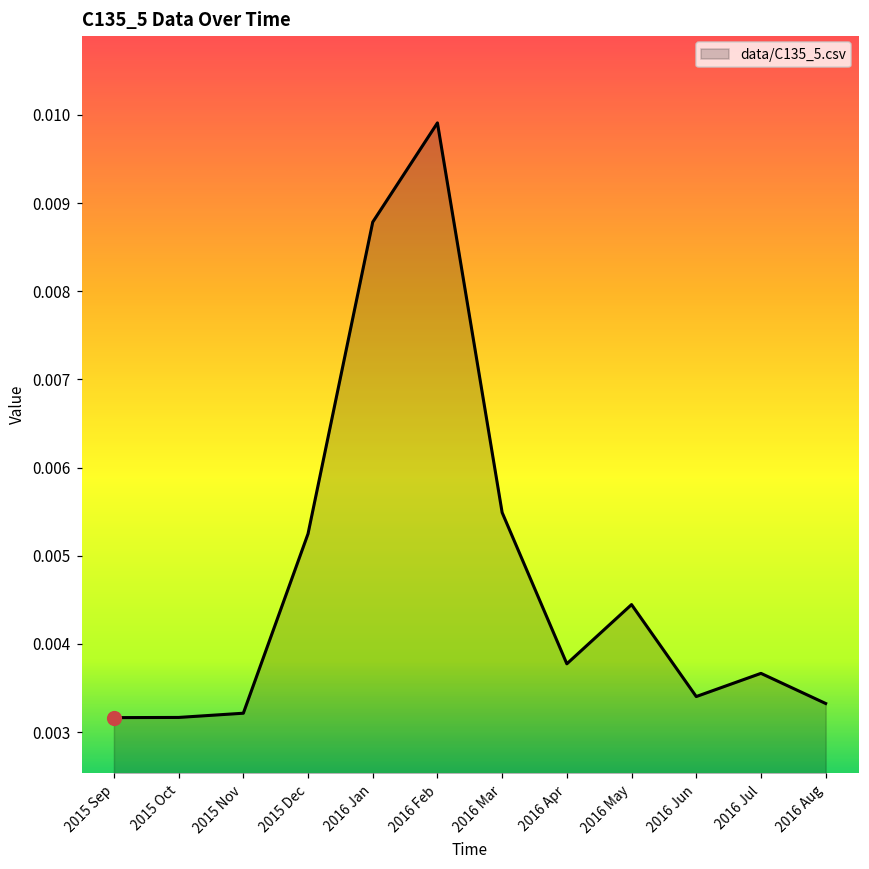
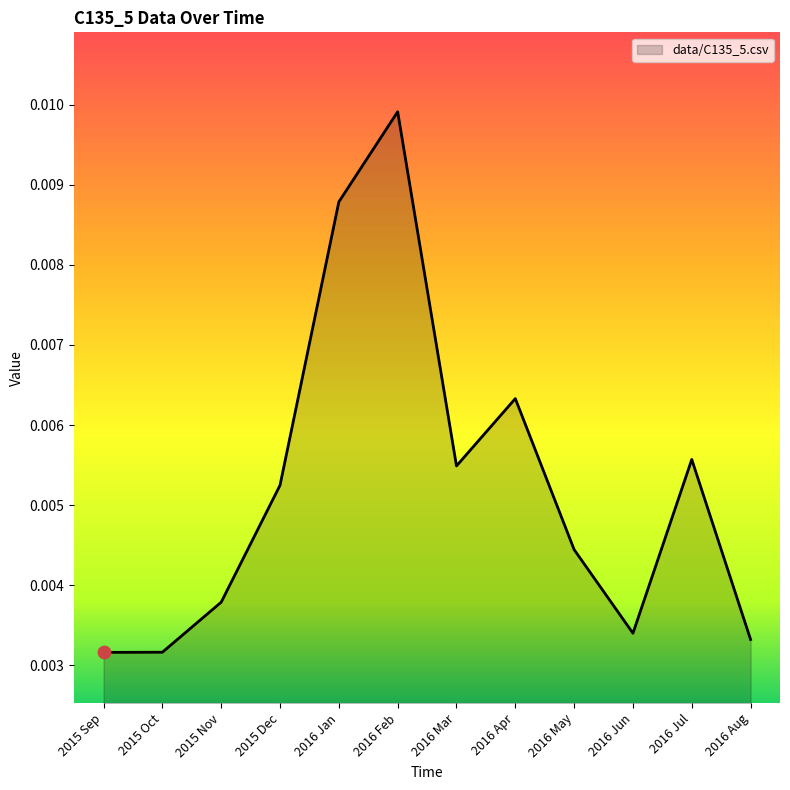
  {
    "data/C135_5.csv": {
      "2015 Oct": 0.0032,
-     "2015 Nov": 0.0032,
+     "2015 Nov": 0.0038,
      "2015 Dec": 0.0052,
      "2016 Jan": 0.0088,
      "2016 Feb": 0.0099,
      "2016 Mar": 0.0055,
-     "2016 Apr": 0.0038,
+     "2016 Apr": 0.0063,
      "2016 May": 0.0044,
      "2016 Jun": 0.0034,
-     "2016 Jul": 0.0037,
+     "2016 Jul": 0.0056,
      "2016 Aug": 0.0033
    }
  }
